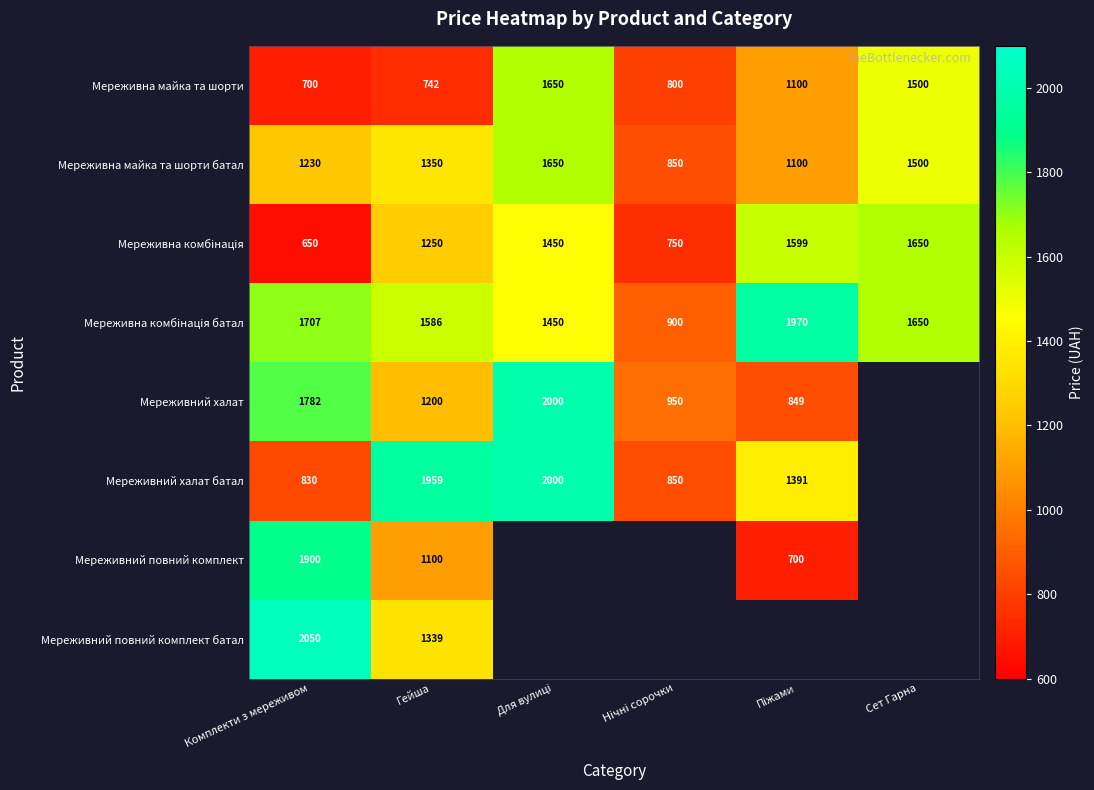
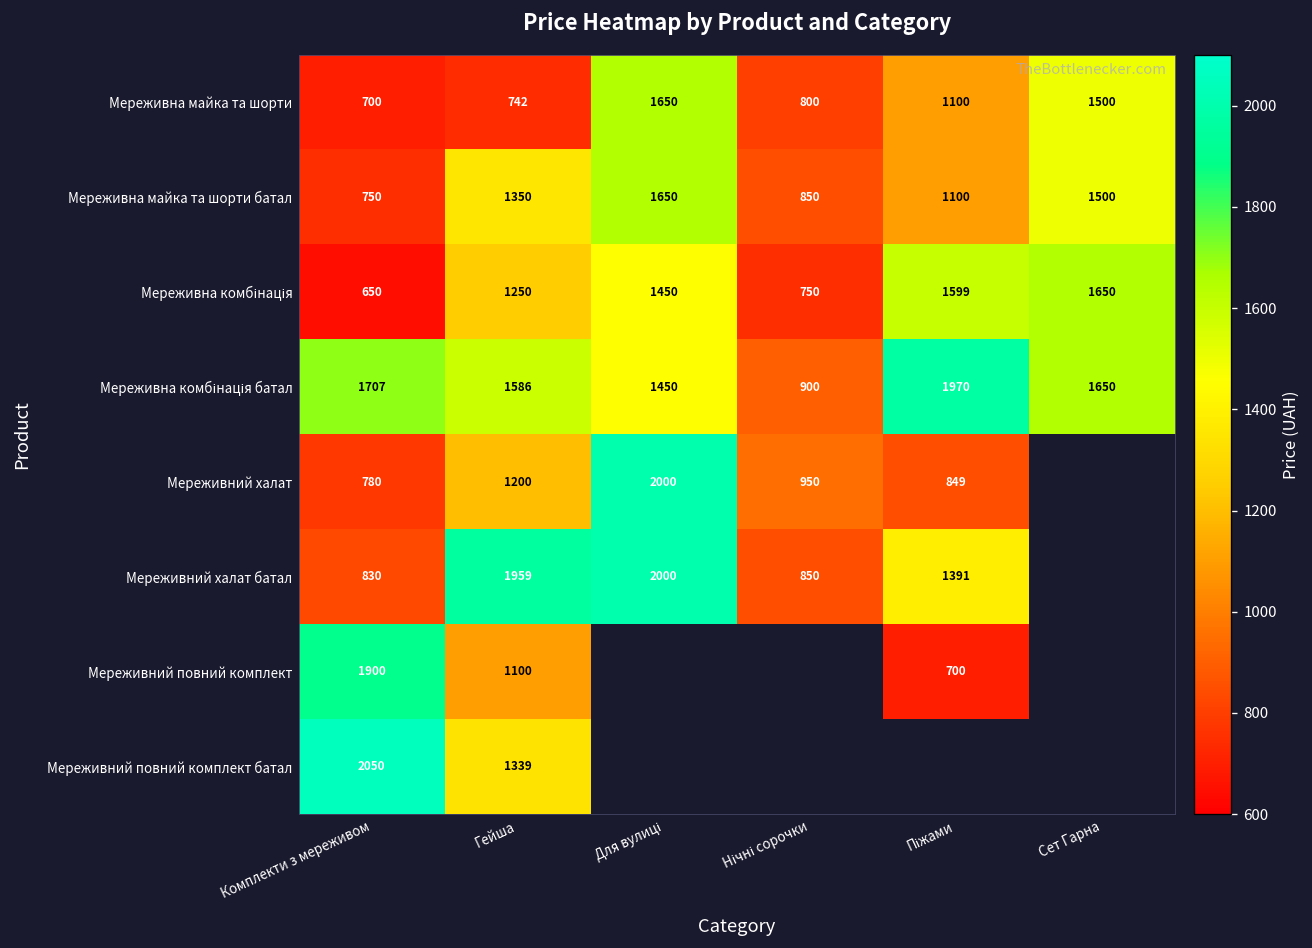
  {
    "Мереживна майка та шорти": {
      "Комплекти з мереживом": 700,
      "Гейша": 742,
      "Для вулиці": 1650,
      "Нічні сорочки": 800,
      "Піжами": 1100
    },
    "Мереживна майка та шорти батал": {
-     "Комплекти з мереживом": 1230,
+     "Комплекти з мереживом": 750,
      "Гейша": 1350,
      "Для вулиці": 1650,
      "Нічні сорочки": 850,
      "Піжами": 1100,
      "Сет Гарна": 1500
    },
    "Мереживна комбінація": {
      "Комплекти з мереживом": 650,
      "Гейша": 1250,
      "Для вулиці": 1450,
      "Нічні сорочки": 750,
      "Піжами": 1599,
      "Сет Гарна": 1650
    },
    "Мереживна комбінація батал": {
      "Комплекти з мереживом": 1707,
      "Гейша": 1586,
      "Для вулиці": 1450,
      "Нічні сорочки": 900,
      "Піжами": 1970,
      "Сет Гарна": 1650
    },
    "Мереживний халат": {
-     "Комплекти з мереживом": 1782,
+     "Комплекти з мереживом": 780,
      "Гейша": 1200,
      "Для вулиці": 2000,
      "Нічні сорочки": 950,
      "Піжами": 849
    },
    "Мереживний халат батал": {
      "Комплекти з мереживом": 830,
      "Гейша": 1959,
      "Для вулиці": 2000,
      "Нічні сорочки": 850,
      "Піжами": 1391
    },
    "Мереживний повний комплект": {
      "Комплекти з мереживом": 1900,
      "Гейша": 1100,
      "Піжами": 700
    },
    "Мереживний повний комплект батал": {
      "Комплекти з мереживом": 2050,
      "Гейша": 1339
    }
  }
